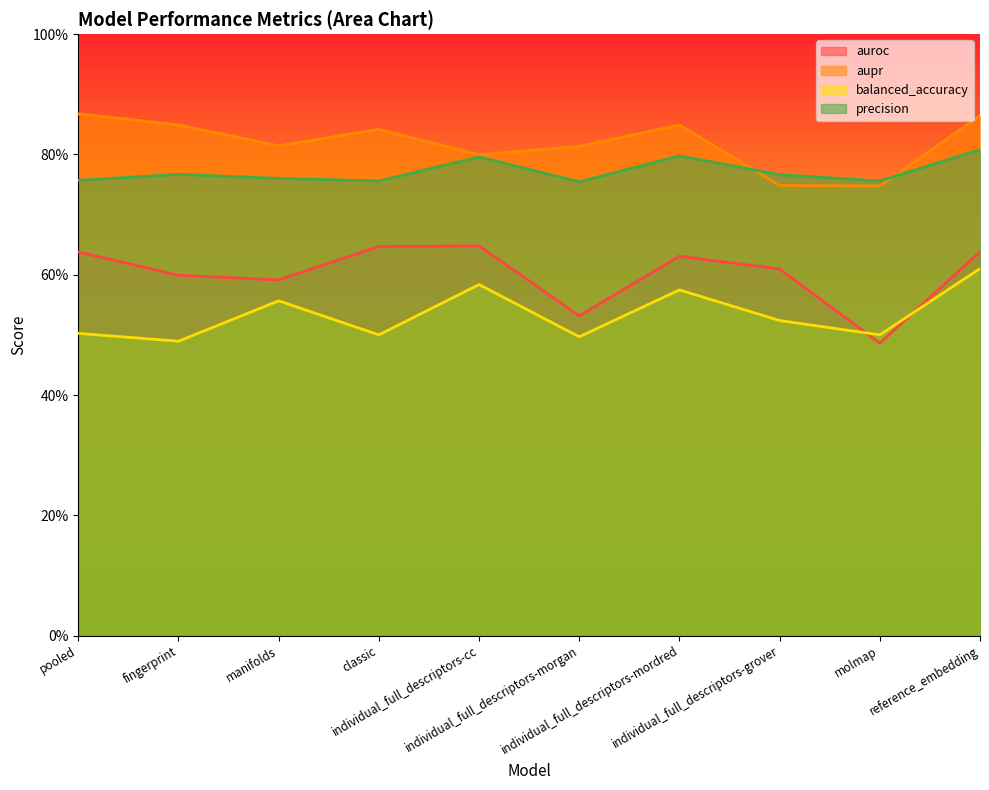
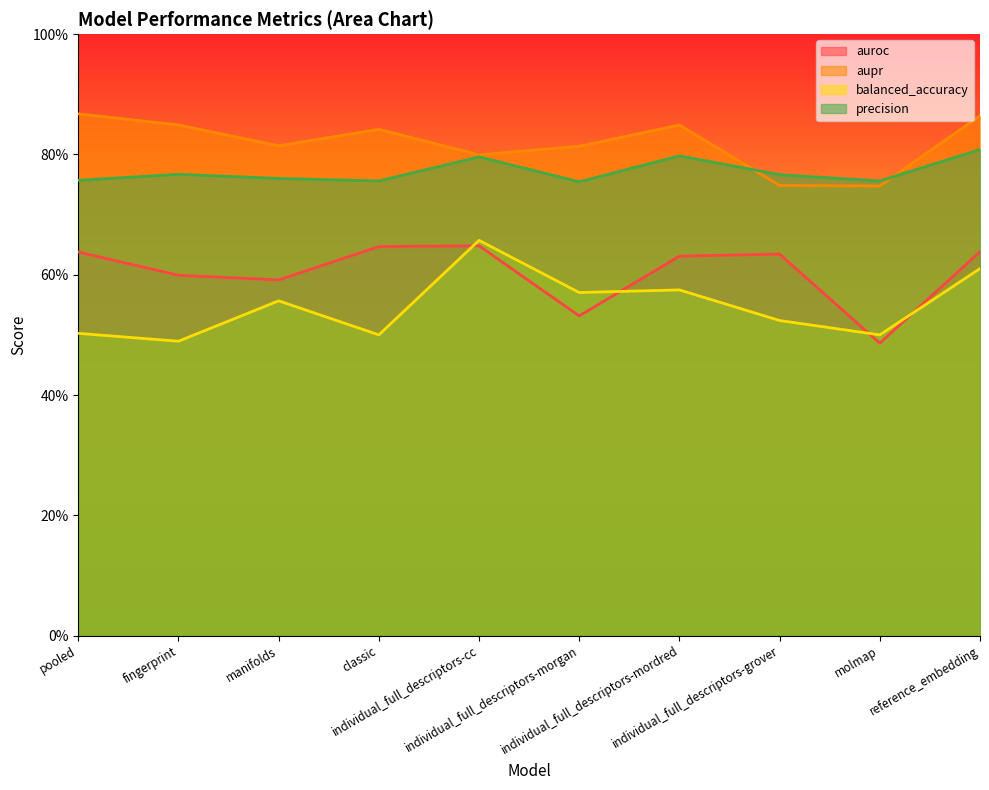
  {
    "auroc": {
      "pooled": "64%",
      "fingerprint": "60%",
      "manifolds": "59%",
      "classic": "65%",
      "individual_full_descriptors-cc": "65%",
      "individual_full_descriptors-morgan": "53%",
      "individual_full_descriptors-mordred": "63%",
-     "individual_full_descriptors-grover": "61%",
+     "individual_full_descriptors-grover": "63%",
      "molmap": "49%",
      "reference_embedding": "64%"
    },
    "aupr": {
      "pooled": "87%",
      "fingerprint": "85%",
      "manifolds": "81%",
      "classic": "84%",
      "individual_full_descriptors-morgan": "81%",
      "individual_full_descriptors-mordred": "85%",
      "individual_full_descriptors-grover": "75%",
      "molmap": "75%",
      "reference_embedding": "86%"
    },
    "balanced_accuracy": {
      "pooled": "50%",
      "fingerprint": "49%",
      "manifolds": "56%",
      "classic": "50%",
-     "individual_full_descriptors-cc": "58%",
-     "individual_full_descriptors-morgan": "50%",
+     "individual_full_descriptors-cc": "66%",
+     "individual_full_descriptors-morgan": "57%",
      "individual_full_descriptors-mordred": "57%",
      "individual_full_descriptors-grover": "52%",
      "molmap": "50%",
      "reference_embedding": "61%"
    },
    "precision": {
      "pooled": "76%",
      "fingerprint": "77%",
      "manifolds": "76%",
      "classic": "76%",
      "individual_full_descriptors-morgan": "75%",
      "individual_full_descriptors-mordred": "80%",
      "individual_full_descriptors-grover": "77%",
      "molmap": "76%",
      "reference_embedding": "81%"
    }
  }
